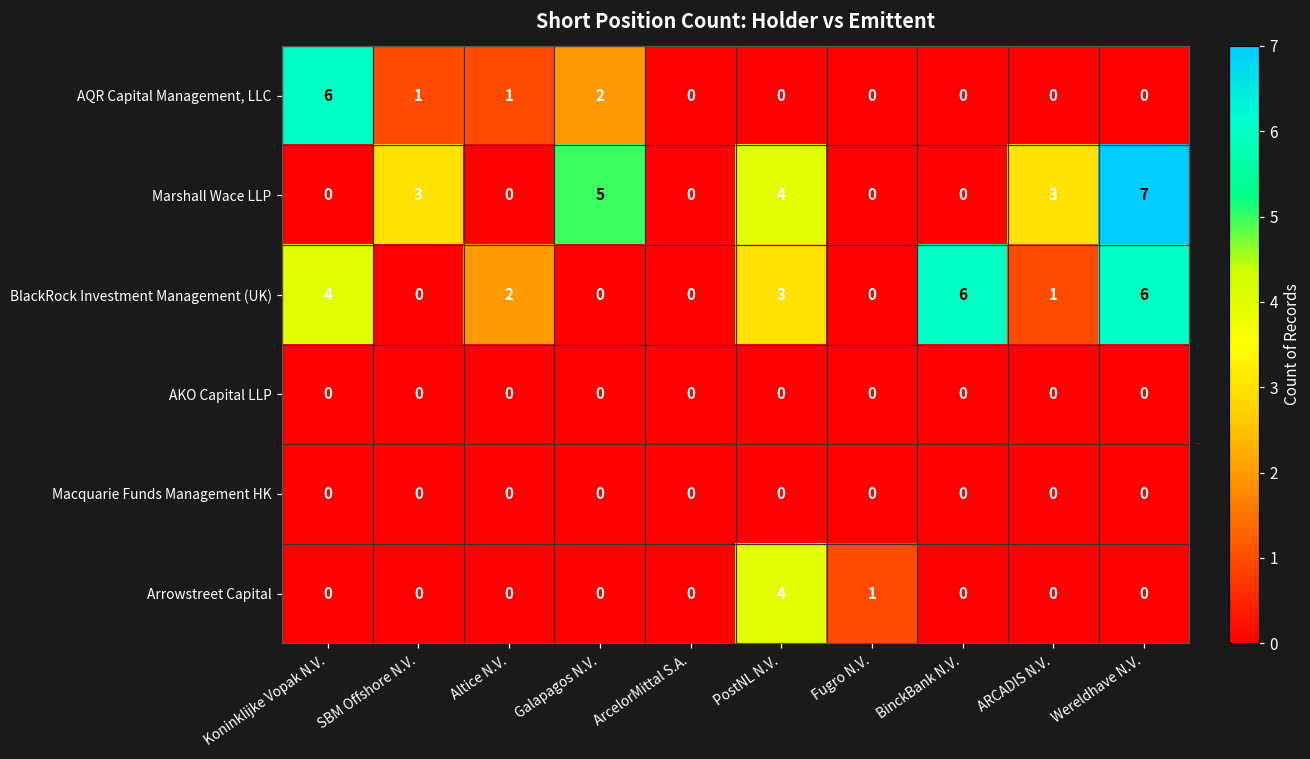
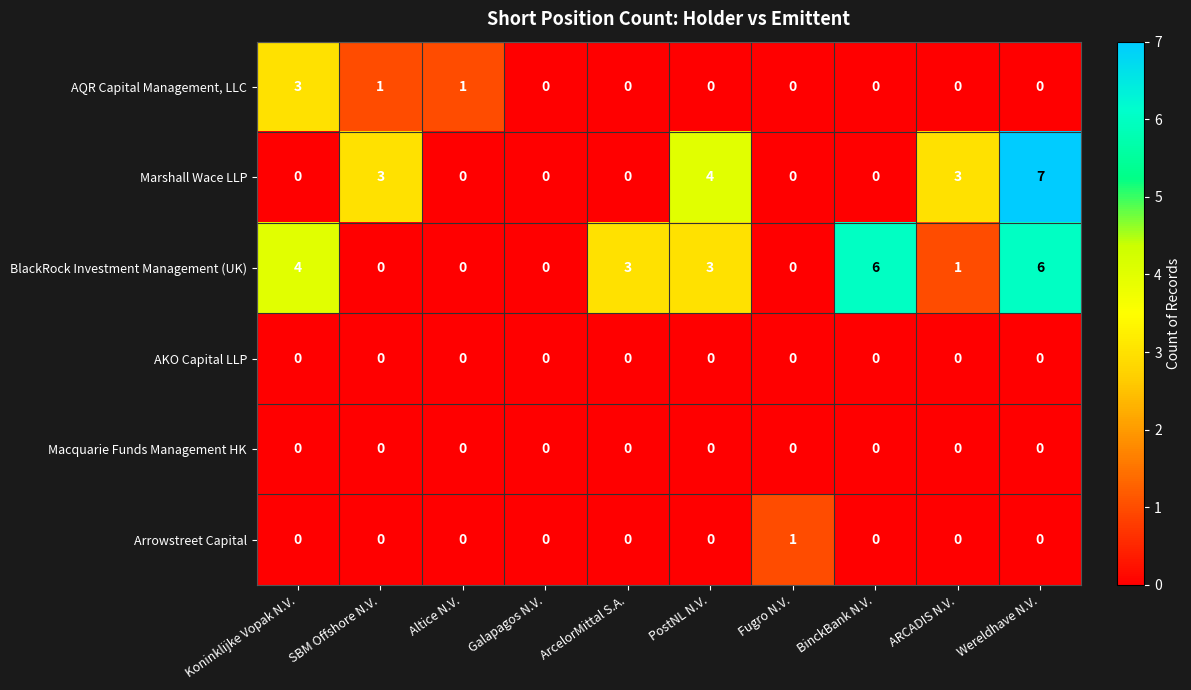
  {
    "AQR Capital Management, LLC": {
-     "Koninklijke Vopak N.V.": 6,
+     "Koninklijke Vopak N.V.": 3,
      "SBM Offshore N.V.": 1,
      "Altice N.V.": 1,
-     "Galapagos N.V.": 2,
+     "Galapagos N.V.": 0,
      "ArcelorMittal S.A.": 0,
      "PostNL N.V.": 0,
      "Fugro N.V.": 0,
      "BinckBank N.V.": 0,
      "ARCADIS N.V.": 0,
      "Wereldhave N.V.": 0
    },
    "Marshall Wace LLP": {
      "Koninklijke Vopak N.V.": 0,
      "SBM Offshore N.V.": 3,
      "Altice N.V.": 0,
-     "Galapagos N.V.": 5,
+     "Galapagos N.V.": 0,
      "ArcelorMittal S.A.": 0,
      "PostNL N.V.": 4,
      "Fugro N.V.": 0,
      "BinckBank N.V.": 0,
      "ARCADIS N.V.": 3,
      "Wereldhave N.V.": 7
    },
    "BlackRock Investment Management (UK)": {
      "Koninklijke Vopak N.V.": 4,
      "SBM Offshore N.V.": 0,
-     "Altice N.V.": 2,
+     "Altice N.V.": 0,
      "Galapagos N.V.": 0,
-     "ArcelorMittal S.A.": 0,
+     "ArcelorMittal S.A.": 3,
      "PostNL N.V.": 3,
      "Fugro N.V.": 0,
      "BinckBank N.V.": 6,
      "ARCADIS N.V.": 1,
      "Wereldhave N.V.": 6
    },
    "AKO Capital LLP": {
      "Koninklijke Vopak N.V.": 0,
      "SBM Offshore N.V.": 0,
      "Altice N.V.": 0,
      "Galapagos N.V.": 0,
      "ArcelorMittal S.A.": 0,
      "PostNL N.V.": 0,
      "Fugro N.V.": 0,
      "BinckBank N.V.": 0,
      "ARCADIS N.V.": 0,
      "Wereldhave N.V.": 0
    },
    "Macquarie Funds Management HK": {
      "Koninklijke Vopak N.V.": 0,
      "SBM Offshore N.V.": 0,
      "Altice N.V.": 0,
      "Galapagos N.V.": 0,
      "ArcelorMittal S.A.": 0,
      "PostNL N.V.": 0,
      "Fugro N.V.": 0,
      "BinckBank N.V.": 0,
      "ARCADIS N.V.": 0,
      "Wereldhave N.V.": 0
    },
    "Arrowstreet Capital": {
      "Koninklijke Vopak N.V.": 0,
      "SBM Offshore N.V.": 0,
      "Altice N.V.": 0,
      "Galapagos N.V.": 0,
      "ArcelorMittal S.A.": 0,
-     "PostNL N.V.": 4,
+     "PostNL N.V.": 0,
      "Fugro N.V.": 1,
      "BinckBank N.V.": 0,
      "ARCADIS N.V.": 0,
      "Wereldhave N.V.": 0
    }
  }
